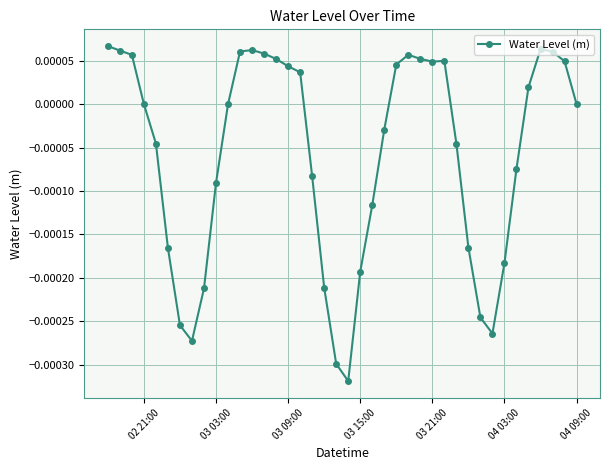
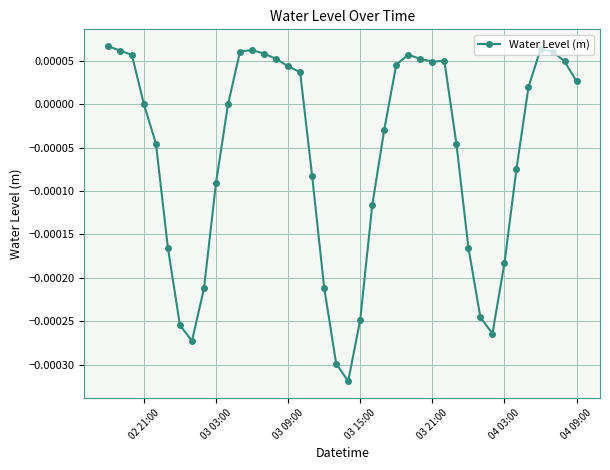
  {
    "02 21:00": 0.00000,
    "03 03:00": -0.00009,
    "03 09:00": 0.00004,
-   "03 15:00": -0.00019,
+   "03 15:00": -0.00025,
    "03 21:00": 0.00005,
    "04 03:00": -0.00018,
-   "04 09:00": 0.00000
+   "04 09:00": 0.00003
  }
